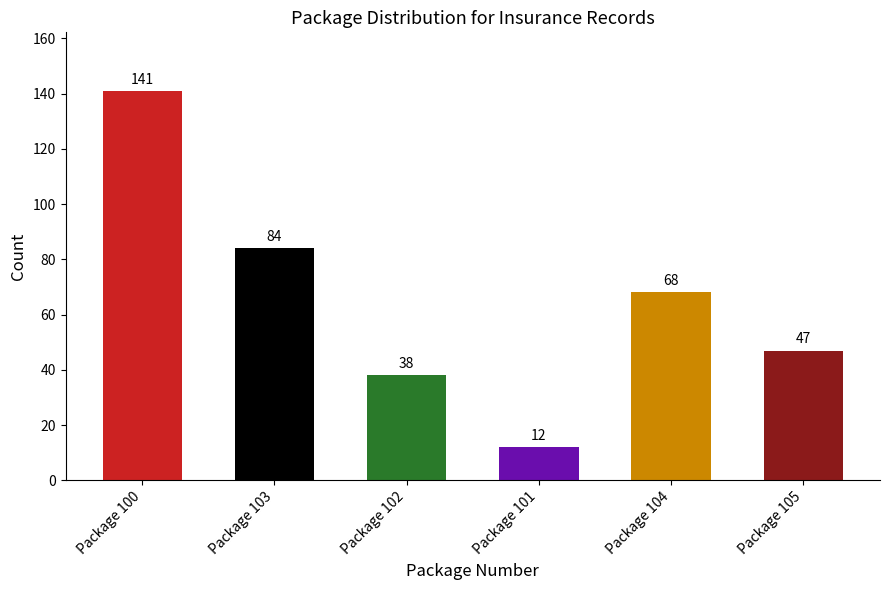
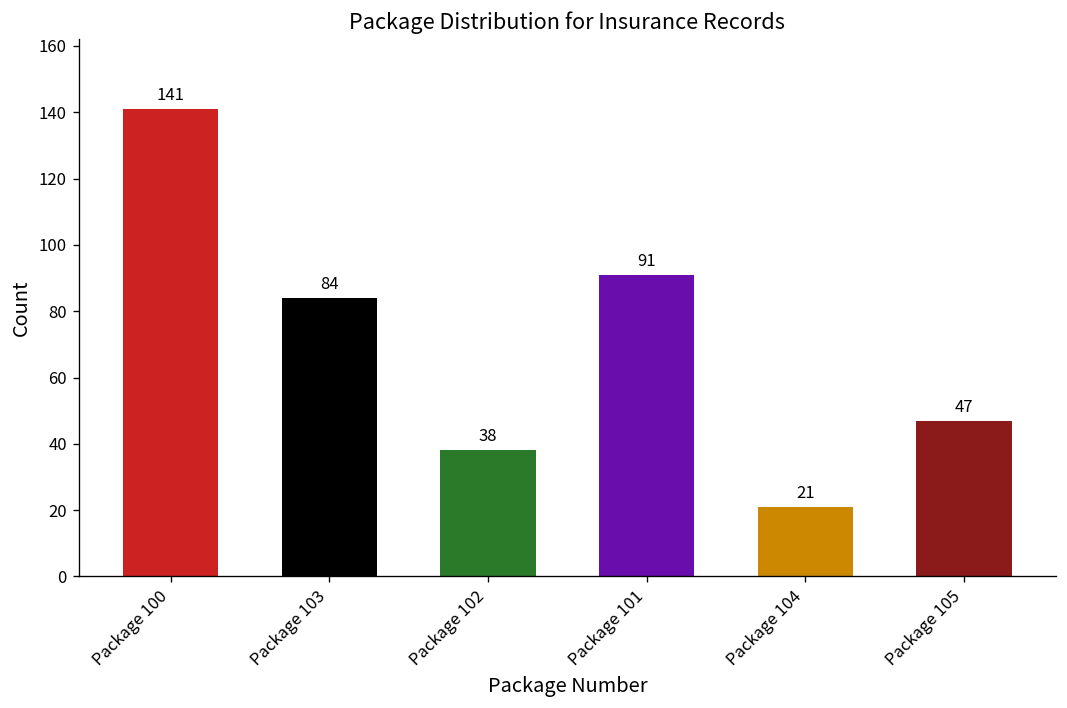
  {
    "Package 100": 141,
    "Package 103": 84,
    "Package 102": 38,
-   "Package 101": 12,
-   "Package 104": 68,
+   "Package 101": 91,
+   "Package 104": 21,
    "Package 105": 47
  }
